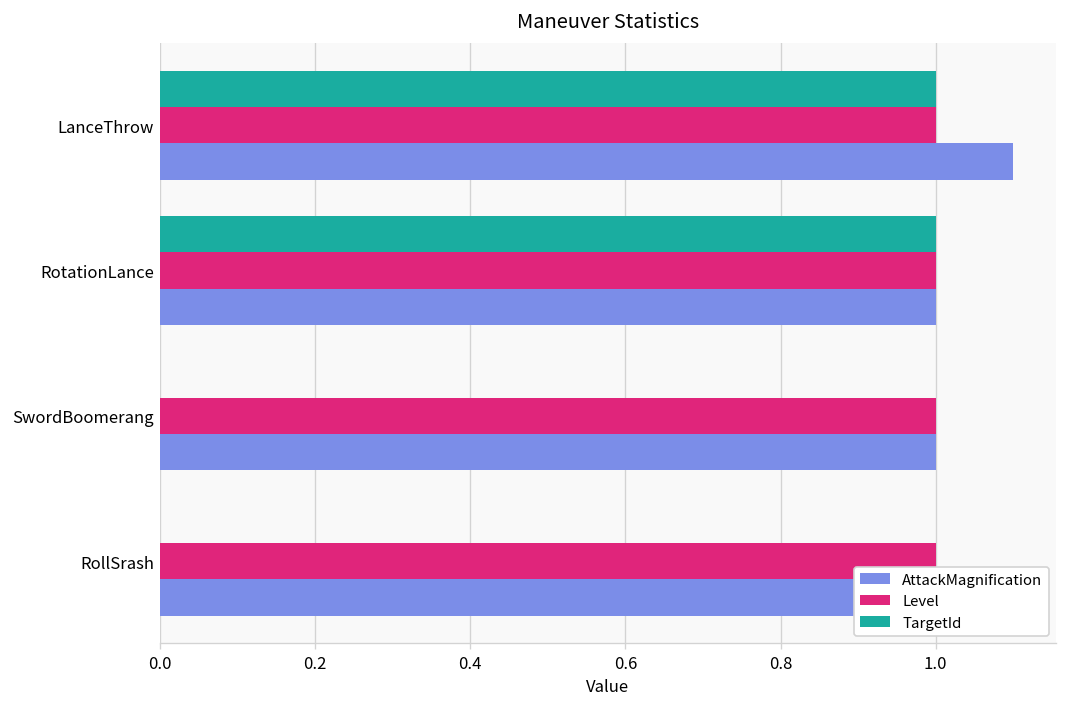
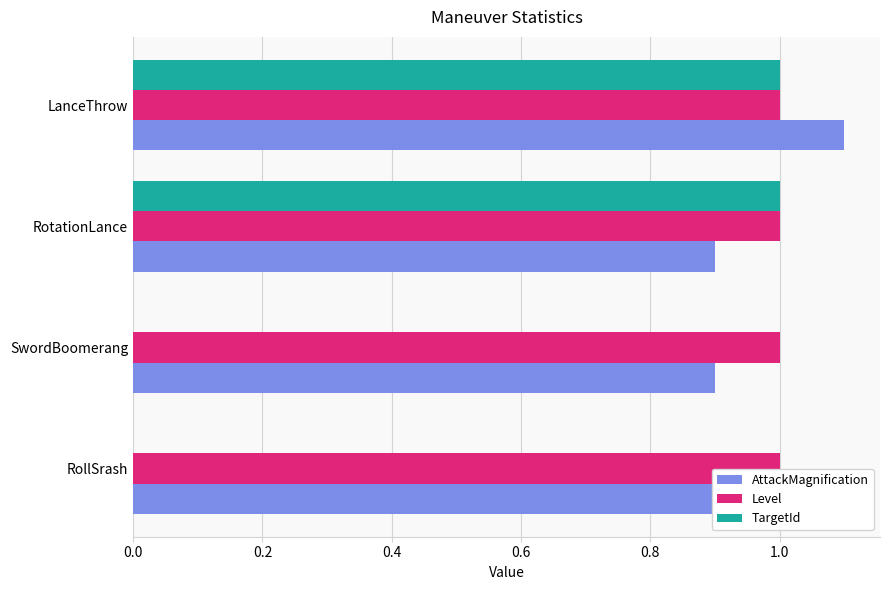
  {
    "AttackMagnification": {
      "LanceThrow": 1.1,
-     "RotationLance": 1.0,
-     "SwordBoomerang": 1.0
+     "RotationLance": 0.9,
+     "SwordBoomerang": 0.9
    },
    "Level": {
      "LanceThrow": 1.0,
      "RotationLance": 1.0,
      "SwordBoomerang": 1.0,
      "RollSrash": 1.0
    },
    "TargetId": {
      "LanceThrow": 1.0,
      "RotationLance": 1.0,
      "SwordBoomerang": 0.0,
      "RollSrash": 0.0
    }
  }
